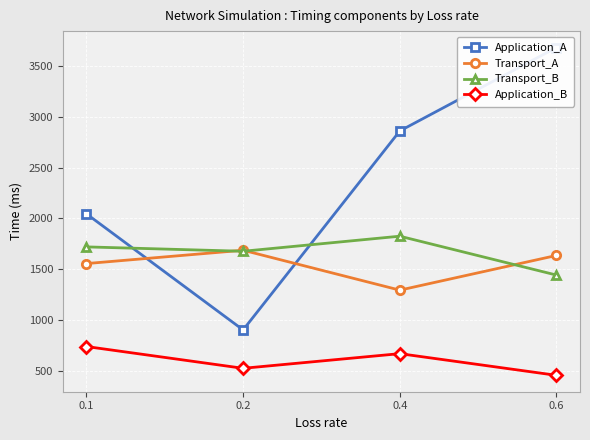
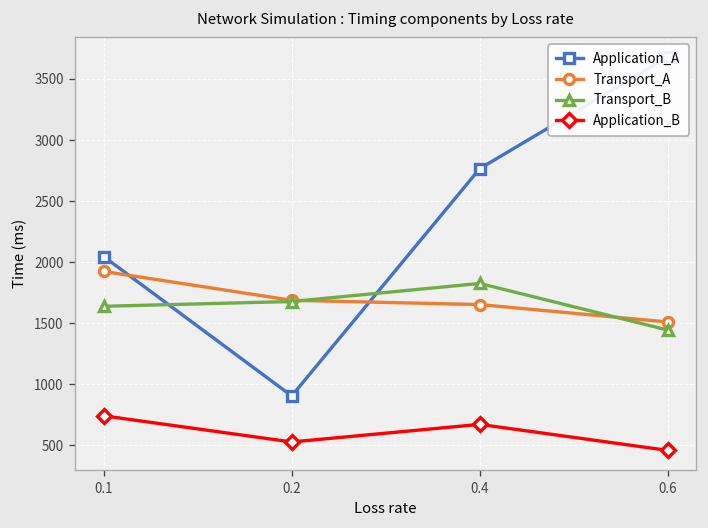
  {
    "Application_A": {
      "0.1": 2050,
      "0.2": 910,
-     "0.4": 2860
+     "0.4": 2770
    },
    "Transport_A": {
-     "0.1": 1560,
-     "0.4": 1300,
-     "0.6": 1640
+     "0.1": 1920,
+     "0.4": 1650,
+     "0.6": 1510
    },
    "Transport_B": {
-     "0.1": 1720,
+     "0.1": 1640,
      "0.4": 1830,
      "0.6": 1440
    },
    "Application_B": {
      "0.1": 740,
      "0.2": 530,
      "0.4": 670,
      "0.6": 460
    }
  }
